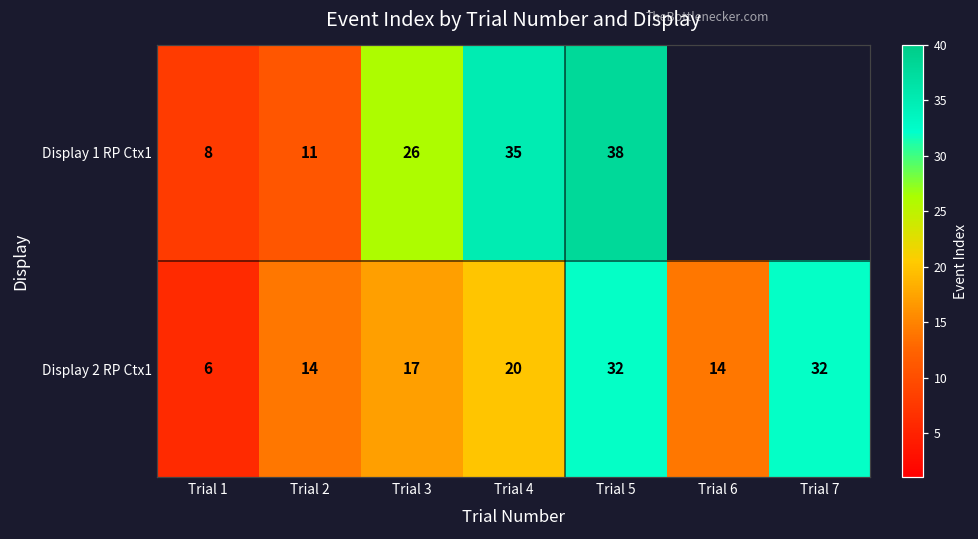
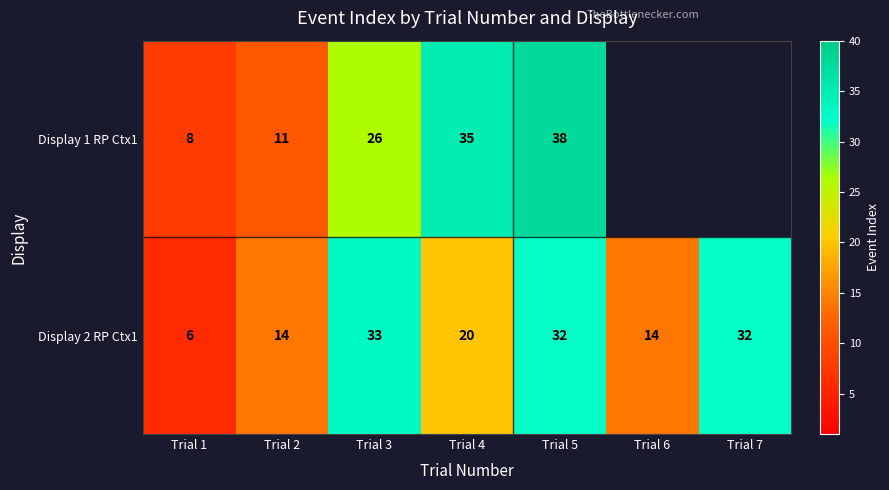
  {
    "Display 1 RP Ctx1": {
      "Trial 1": 8,
      "Trial 2": 11,
      "Trial 3": 26,
      "Trial 4": 35,
      "Trial 5": 38
    },
    "Display 2 RP Ctx1": {
      "Trial 1": 6,
      "Trial 2": 14,
-     "Trial 3": 17,
+     "Trial 3": 33,
      "Trial 4": 20,
      "Trial 5": 32,
      "Trial 6": 14,
      "Trial 7": 32
    }
  }
